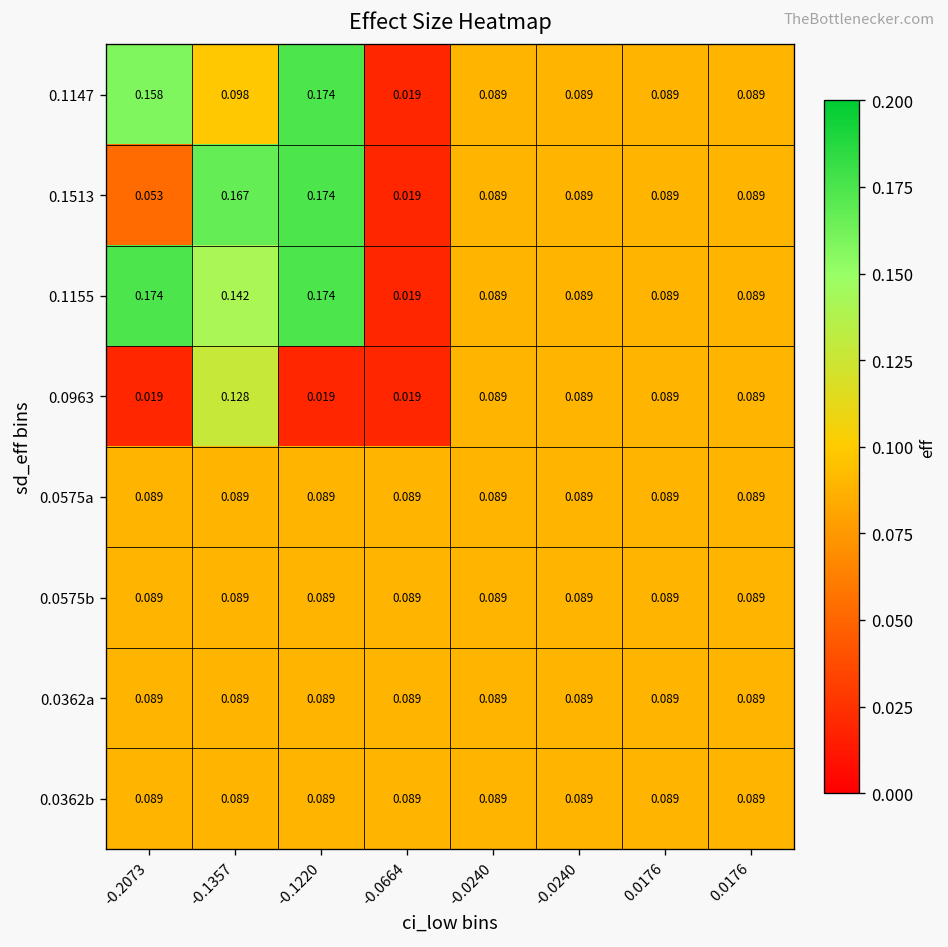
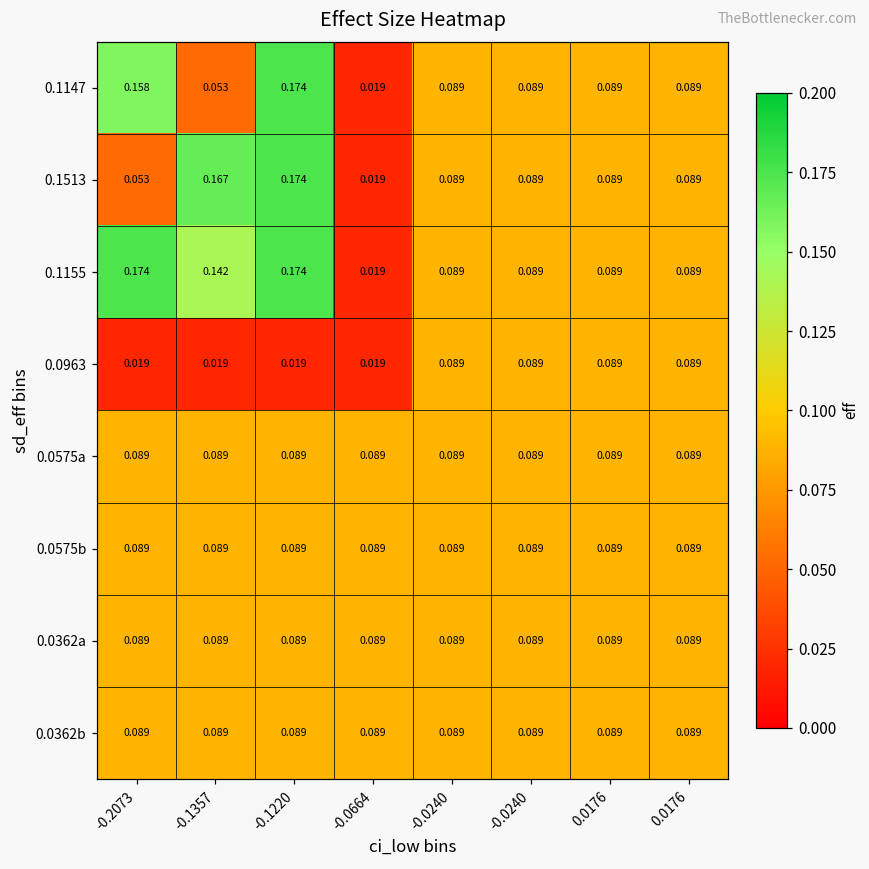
  {
    "0.1147": {
      "-0.2073": 0.158,
-     "-0.1357": 0.098,
+     "-0.1357": 0.053,
      "-0.1220": 0.174,
      "-0.0664": 0.019
    },
    "0.1513": {
      "-0.2073": 0.053,
      "-0.1357": 0.167,
      "-0.1220": 0.174,
      "-0.0664": 0.019
    },
    "0.1155": {
      "-0.2073": 0.174,
      "-0.1357": 0.142,
      "-0.1220": 0.174,
      "-0.0664": 0.019
    },
    "0.0963": {
      "-0.2073": 0.019,
-     "-0.1357": 0.128,
+     "-0.1357": 0.019,
      "-0.1220": 0.019,
      "-0.0664": 0.019
    },
    "0.0575a": {
      "-0.2073": 0.089,
      "-0.1357": 0.089,
      "-0.1220": 0.089,
      "-0.0664": 0.089
    },
    "0.0575b": {
      "-0.2073": 0.089,
      "-0.1357": 0.089,
      "-0.1220": 0.089,
      "-0.0664": 0.089
    },
    "0.0362a": {
      "-0.2073": 0.089,
      "-0.1357": 0.089,
      "-0.1220": 0.089,
      "-0.0664": 0.089
    },
    "0.0362b": {
      "-0.2073": 0.089,
      "-0.1357": 0.089,
      "-0.1220": 0.089,
      "-0.0664": 0.089
    }
  }
